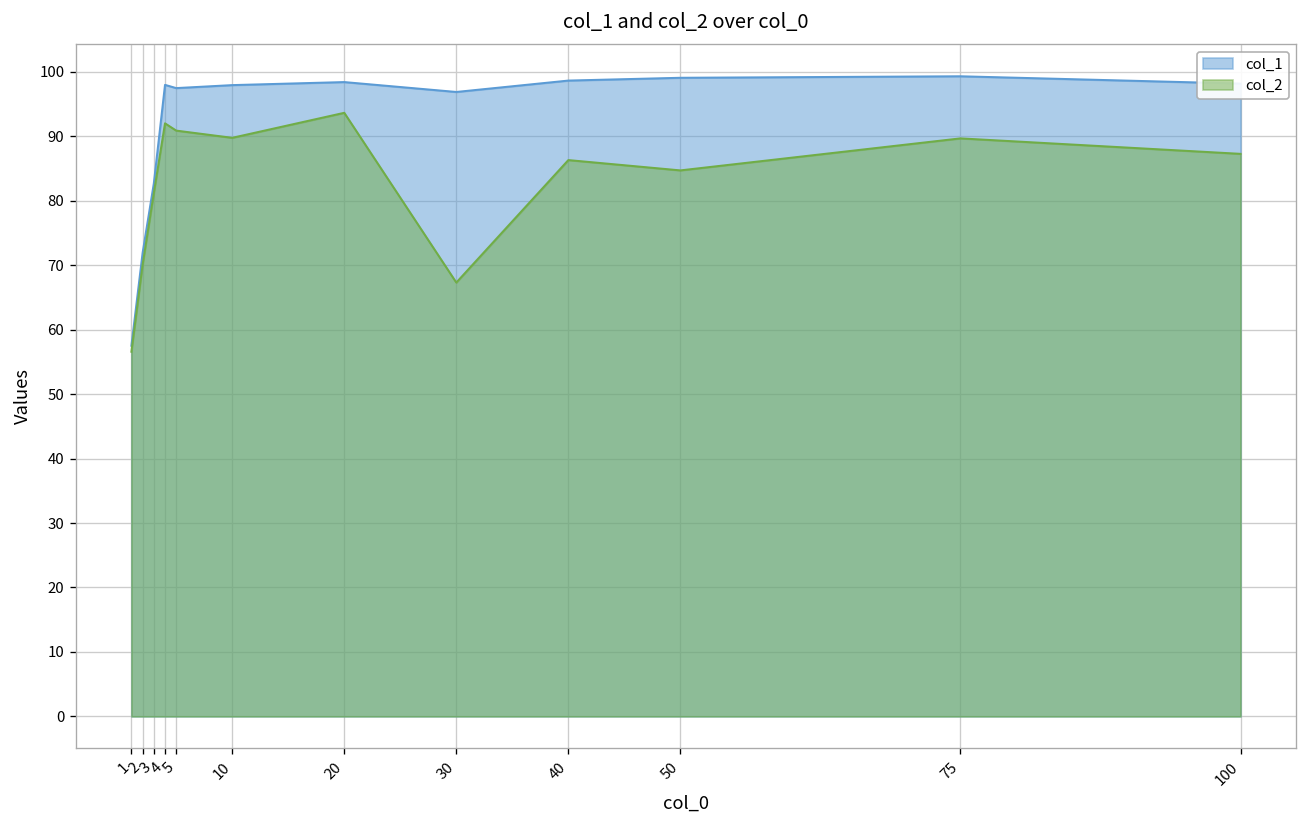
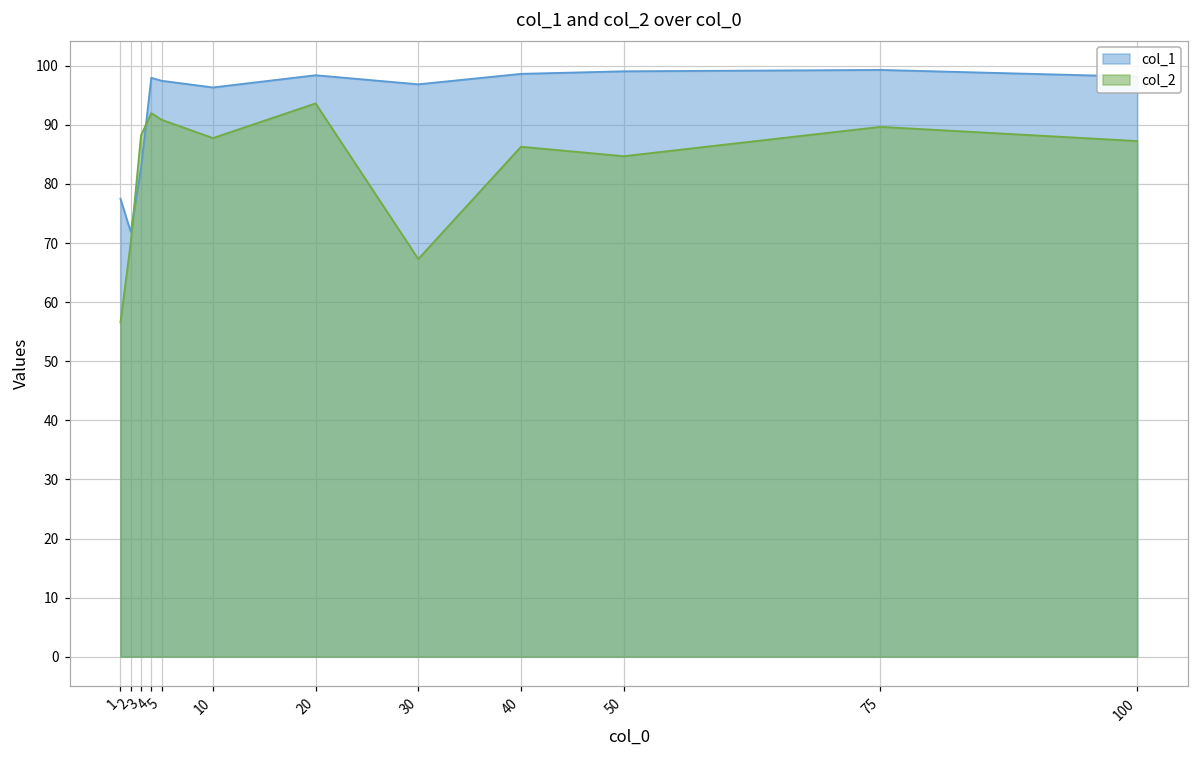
  {
    "col_1": {
-     "1": 58,
+     "1": 78,
      "2": 72,
      "3": 83,
      "4": 98,
      "5": 97,
-     "10": 98,
+     "10": 96,
      "20": 98,
      "30": 97,
      "40": 99,
      "50": 99,
      "75": 99
    },
    "col_2": {
      "1": 57,
      "2": 70,
-     "3": 81,
+     "3": 88,
      "4": 92,
      "5": 91,
-     "10": 90,
+     "10": 88,
      "20": 94,
      "30": 67,
      "40": 86,
      "50": 85,
      "75": 90,
      "100": 87
    }
  }
